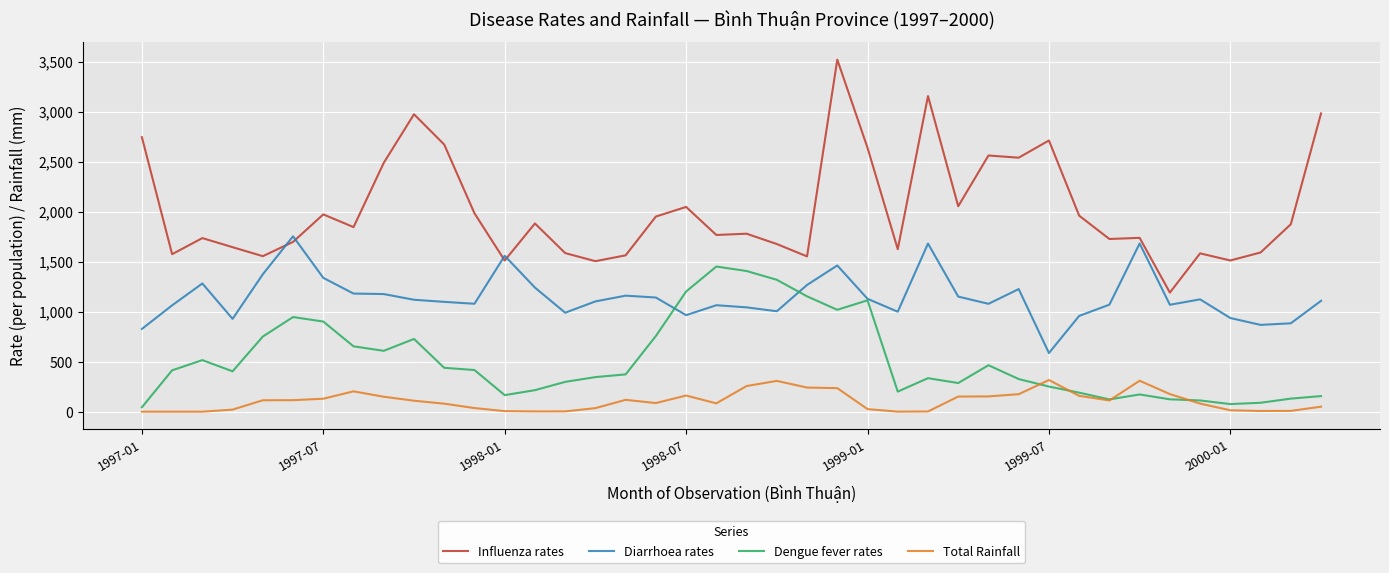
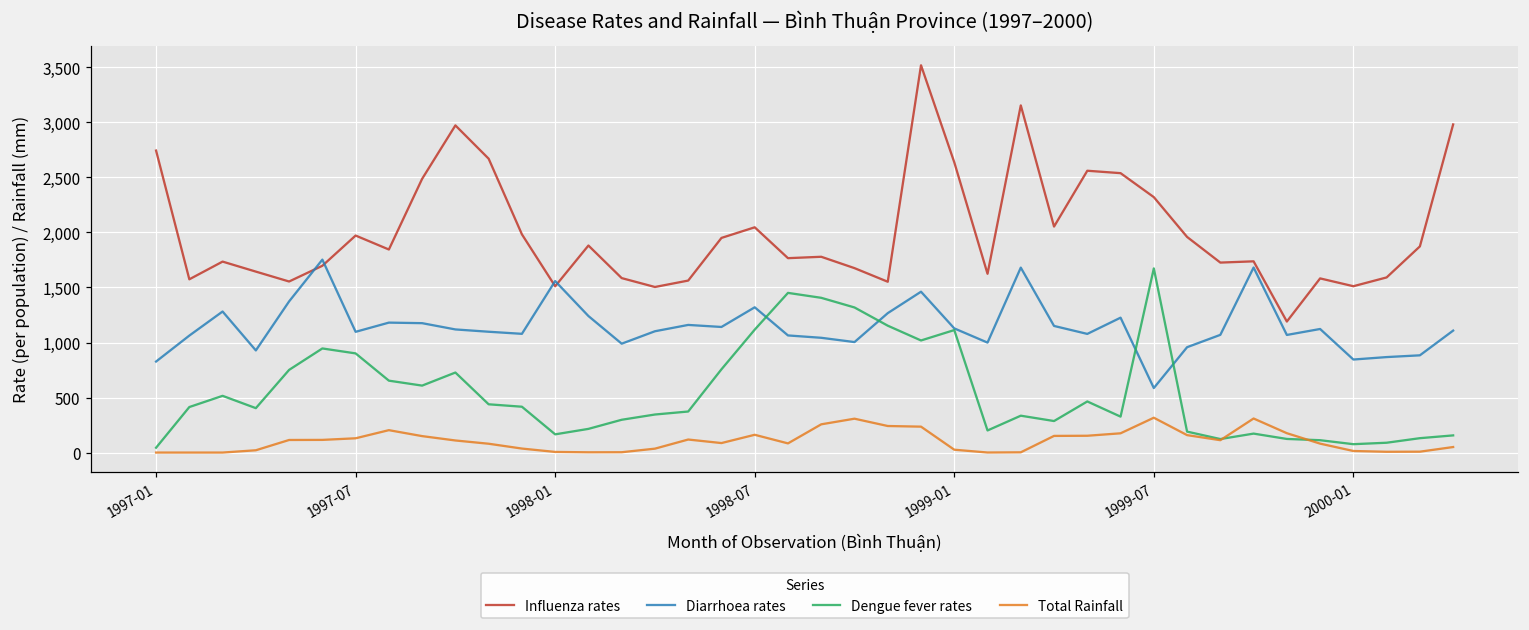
  {
    "Influenza rates": {
      "1997-01": "2,740",
      "1997-07": "1,970",
      "1998-01": "1,510",
      "1998-07": "2,050",
      "1999-01": "2,640",
-     "1999-07": "2,710",
+     "1999-07": "2,320",
      "2000-01": "1,510"
    },
    "Diarrhoea rates": {
      "1997-01": "830",
-     "1997-07": "1,340",
+     "1997-07": "1,100",
      "1998-01": "1,560",
-     "1998-07": "960",
+     "1998-07": "1,320",
      "1999-07": "590",
-     "2000-01": "940"
+     "2000-01": "850"
    },
    "Dengue fever rates": {
      "1997-01": "40",
      "1997-07": "900",
      "1998-01": "170",
-     "1998-07": "1,200",
-     "1999-07": "250",
+     "1998-07": "1,120",
+     "1999-07": "1,670",
      "2000-01": "80"
    },
    "Total Rainfall": {
      "1997-01": "0",
      "1997-07": "130",
      "1998-01": "10",
      "1998-07": "160",
      "1999-01": "30",
      "1999-07": "320",
      "2000-01": "10"
    }
  }
